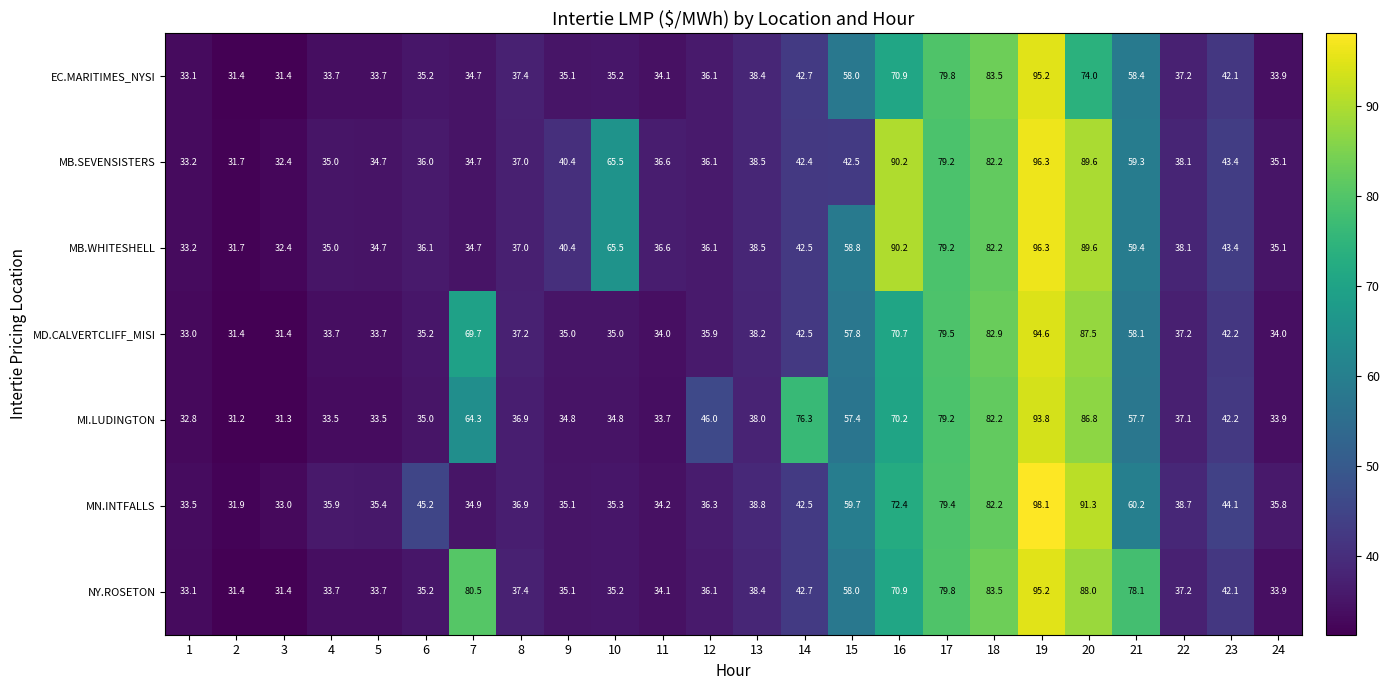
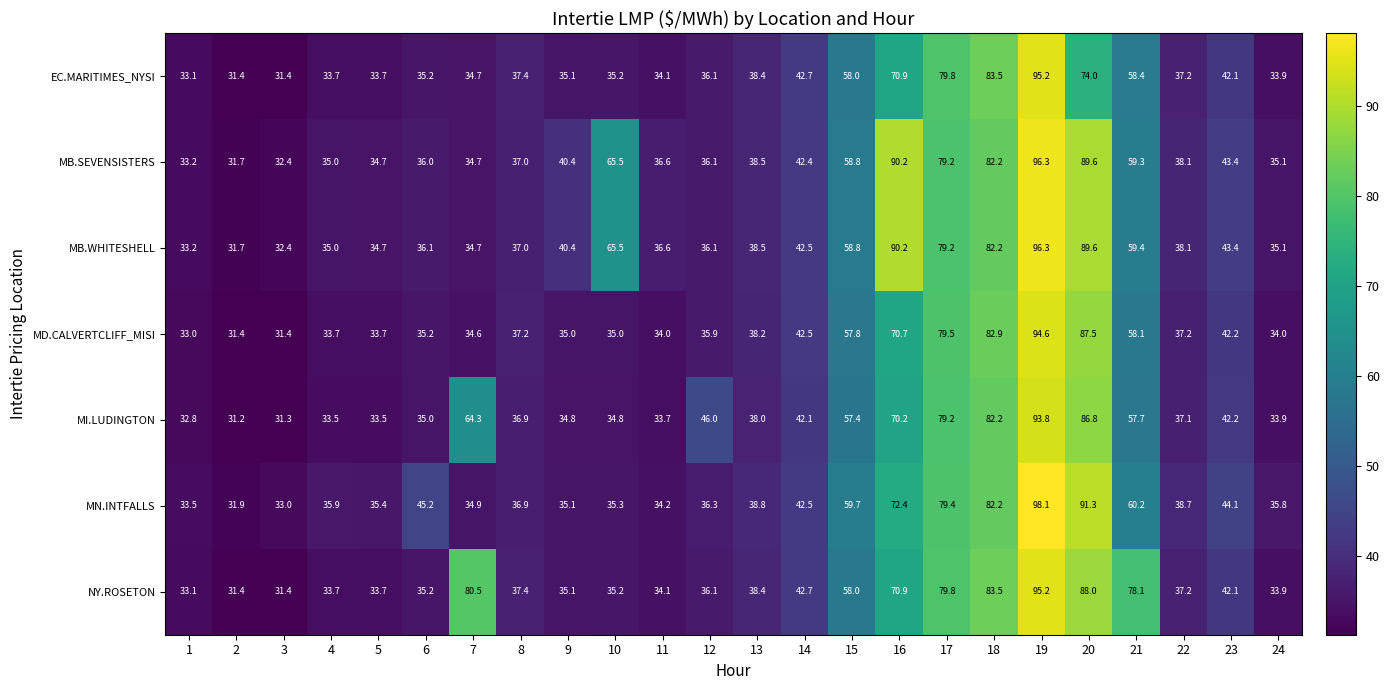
  {
    "EC.MARITIMES_NYSI": {
      "1": 33.1,
      "2": 31.4,
      "3": 31.4,
      "4": 33.7,
      "5": 33.7,
      "6": 35.2,
      "7": 34.7,
      "8": 37.4,
      "9": 35.1,
      "10": 35.2,
      "11": 34.1,
      "12": 36.1,
      "13": 38.4,
      "14": 42.7,
      "15": 58.0,
      "16": 70.9,
      "17": 79.8,
      "18": 83.5,
      "19": 95.2,
      "20": 74.0,
      "21": 58.4,
      "22": 37.2,
      "23": 42.1,
      "24": 33.9
    },
    "MB.SEVENSISTERS": {
      "1": 33.2,
      "2": 31.7,
      "3": 32.4,
      "4": 35.0,
      "5": 34.7,
      "6": 36.0,
      "7": 34.7,
      "8": 37.0,
      "9": 40.4,
      "10": 65.5,
      "11": 36.6,
      "12": 36.1,
      "13": 38.5,
      "14": 42.4,
-     "15": 42.5,
+     "15": 58.8,
      "16": 90.2,
      "17": 79.2,
      "18": 82.2,
      "19": 96.3,
      "20": 89.6,
      "21": 59.3,
      "22": 38.1,
      "23": 43.4,
      "24": 35.1
    },
    "MB.WHITESHELL": {
      "1": 33.2,
      "2": 31.7,
      "3": 32.4,
      "4": 35.0,
      "5": 34.7,
      "6": 36.1,
      "7": 34.7,
      "8": 37.0,
      "9": 40.4,
      "10": 65.5,
      "11": 36.6,
      "12": 36.1,
      "13": 38.5,
      "14": 42.5,
      "15": 58.8,
      "16": 90.2,
      "17": 79.2,
      "18": 82.2,
      "19": 96.3,
      "20": 89.6,
      "21": 59.4,
      "22": 38.1,
      "23": 43.4,
      "24": 35.1
    },
    "MD.CALVERTCLIFF_MISI": {
      "1": 33.0,
      "2": 31.4,
      "3": 31.4,
      "4": 33.7,
      "5": 33.7,
      "6": 35.2,
-     "7": 69.7,
+     "7": 34.6,
      "8": 37.2,
      "9": 35.0,
      "10": 35.0,
      "11": 34.0,
      "12": 35.9,
      "13": 38.2,
      "14": 42.5,
      "15": 57.8,
      "16": 70.7,
      "17": 79.5,
      "18": 82.9,
      "19": 94.6,
      "20": 87.5,
      "21": 58.1,
      "22": 37.2,
      "23": 42.2,
      "24": 34.0
    },
    "MI.LUDINGTON": {
      "1": 32.8,
      "2": 31.2,
      "3": 31.3,
      "4": 33.5,
      "5": 33.5,
      "6": 35.0,
      "7": 64.3,
      "8": 36.9,
      "9": 34.8,
      "10": 34.8,
      "11": 33.7,
      "12": 46.0,
      "13": 38.0,
-     "14": 76.3,
+     "14": 42.1,
      "15": 57.4,
      "16": 70.2,
      "17": 79.2,
      "18": 82.2,
      "19": 93.8,
      "20": 86.8,
      "21": 57.7,
      "22": 37.1,
      "23": 42.2,
      "24": 33.9
    },
    "MN.INTFALLS": {
      "1": 33.5,
      "2": 31.9,
      "3": 33.0,
      "4": 35.9,
      "5": 35.4,
      "6": 45.2,
      "7": 34.9,
      "8": 36.9,
      "9": 35.1,
      "10": 35.3,
      "11": 34.2,
      "12": 36.3,
      "13": 38.8,
      "14": 42.5,
      "15": 59.7,
      "16": 72.4,
      "17": 79.4,
      "18": 82.2,
      "19": 98.1,
      "20": 91.3,
      "21": 60.2,
      "22": 38.7,
      "23": 44.1,
      "24": 35.8
    },
    "NY.ROSETON": {
      "1": 33.1,
      "2": 31.4,
      "3": 31.4,
      "4": 33.7,
      "5": 33.7,
      "6": 35.2,
      "7": 80.5,
      "8": 37.4,
      "9": 35.1,
      "10": 35.2,
      "11": 34.1,
      "12": 36.1,
      "13": 38.4,
      "14": 42.7,
      "15": 58.0,
      "16": 70.9,
      "17": 79.8,
      "18": 83.5,
      "19": 95.2,
      "20": 88.0,
      "21": 78.1,
      "22": 37.2,
      "23": 42.1,
      "24": 33.9
    }
  }
